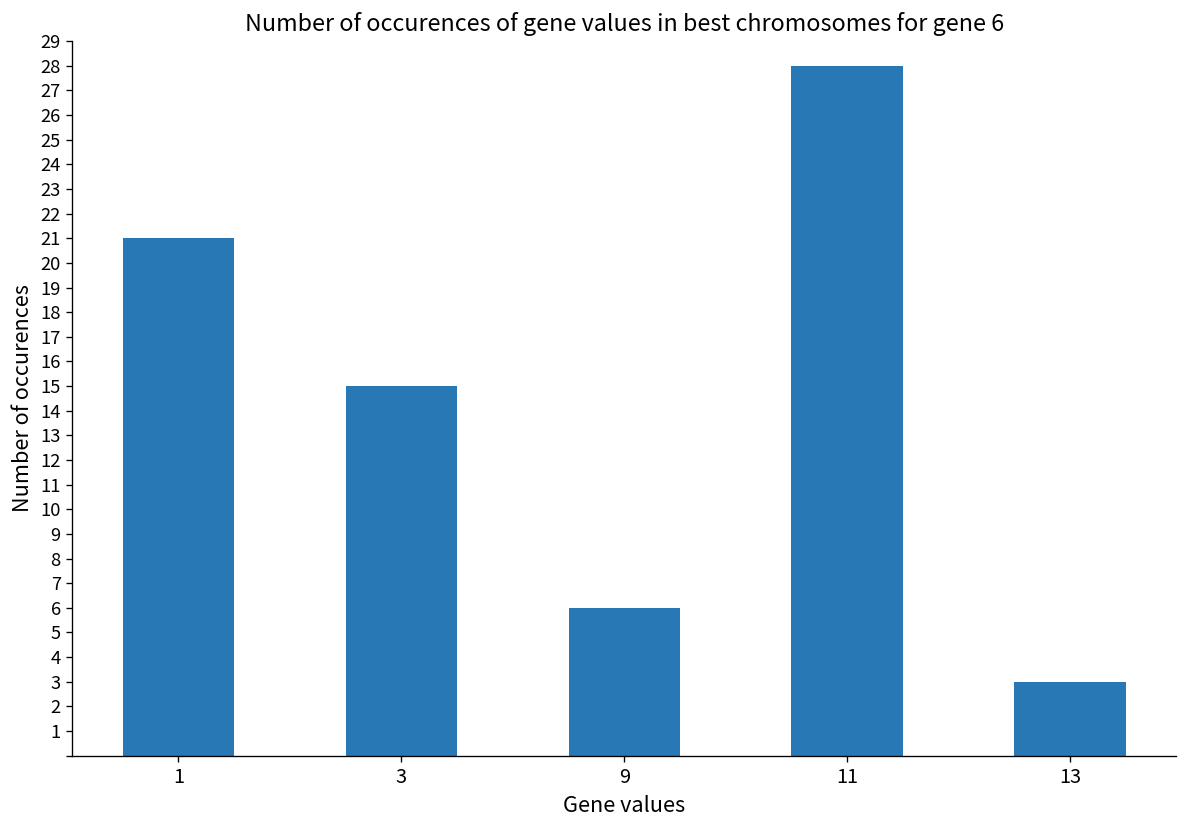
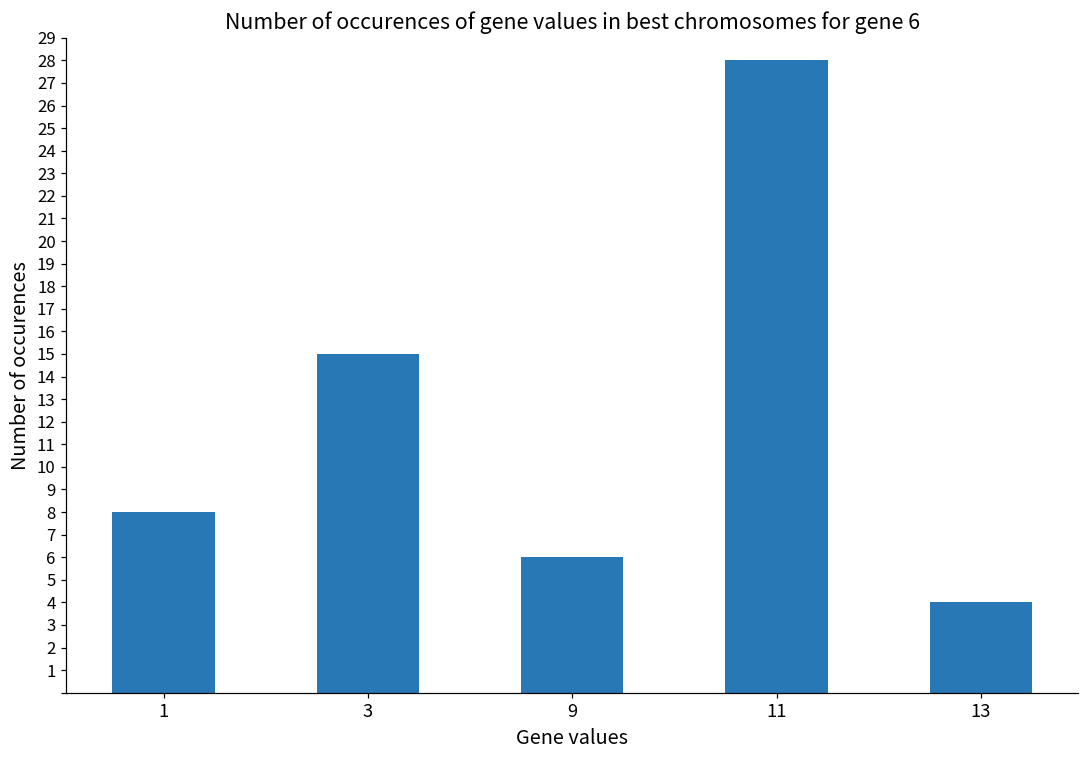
  {
-   "1": 21,
+   "1": 8,
    "3": 15,
    "9": 6,
    "11": 28,
-   "13": 3
+   "13": 4
  }
